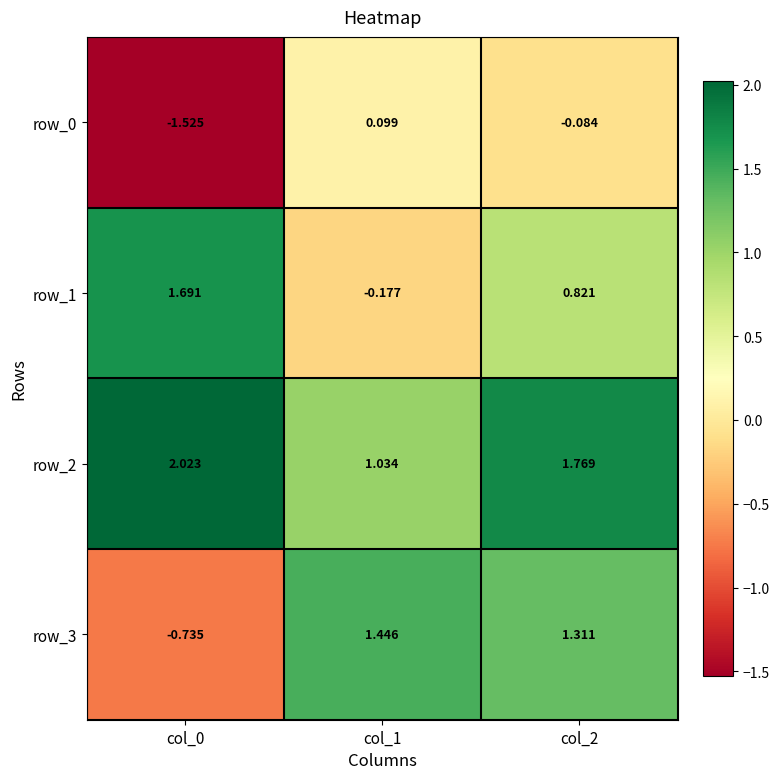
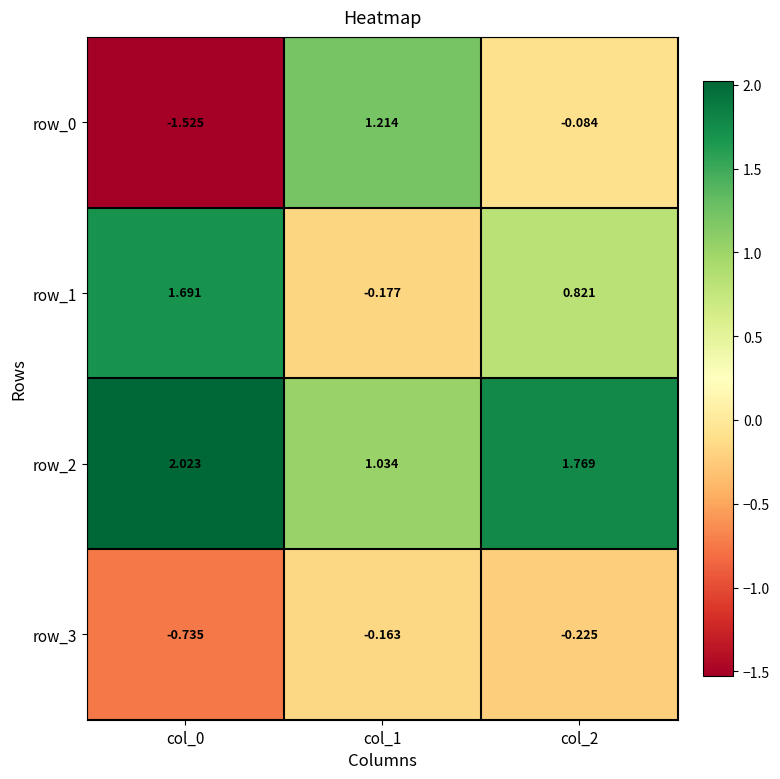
  {
    "row_0": {
      "col_0": -1.525,
-     "col_1": 0.099,
+     "col_1": 1.214,
      "col_2": -0.084
    },
    "row_1": {
      "col_0": 1.691,
      "col_1": -0.177,
      "col_2": 0.821
    },
    "row_2": {
      "col_0": 2.023,
      "col_1": 1.034,
      "col_2": 1.769
    },
    "row_3": {
      "col_0": -0.735,
-     "col_1": 1.446,
-     "col_2": 1.311
+     "col_1": -0.163,
+     "col_2": -0.225
    }
  }
